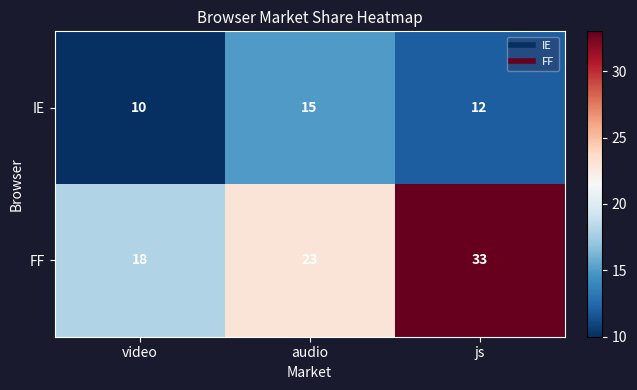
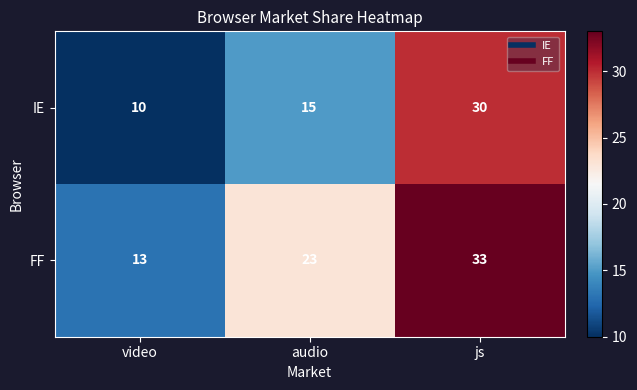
  {
    "IE": {
      "video": 10,
      "audio": 15,
-     "js": 12
+     "js": 30
    },
    "FF": {
-     "video": 18,
+     "video": 13,
      "js": 33
    }
  }
